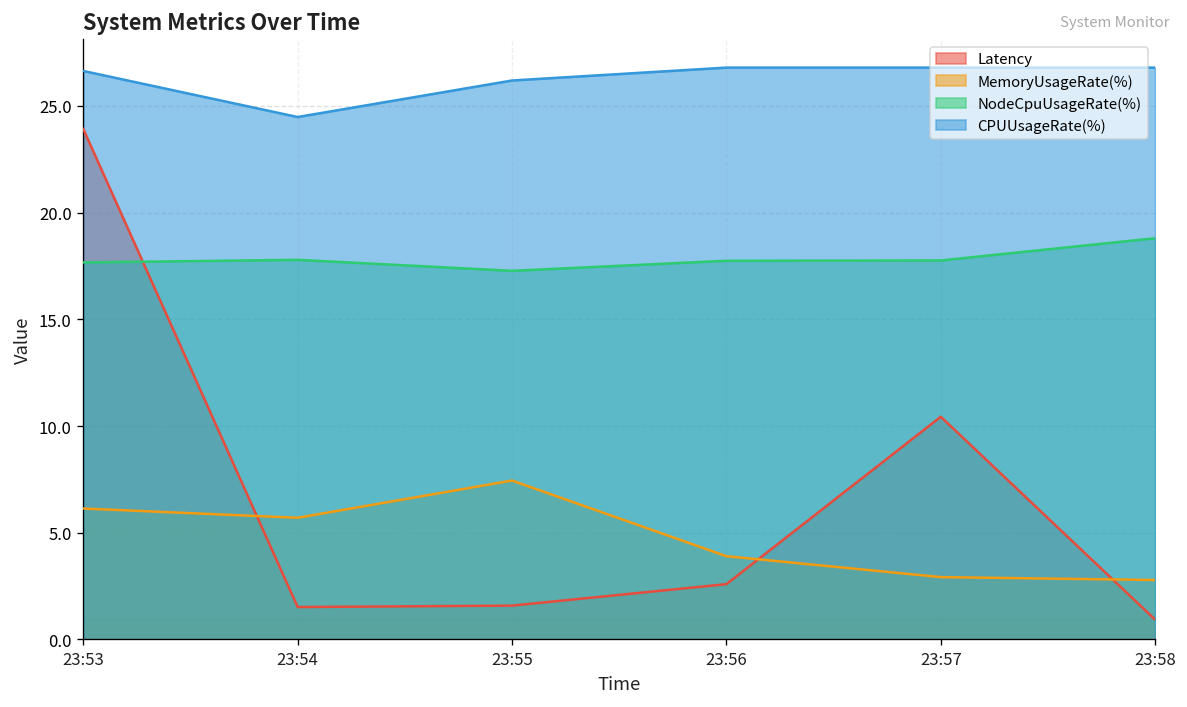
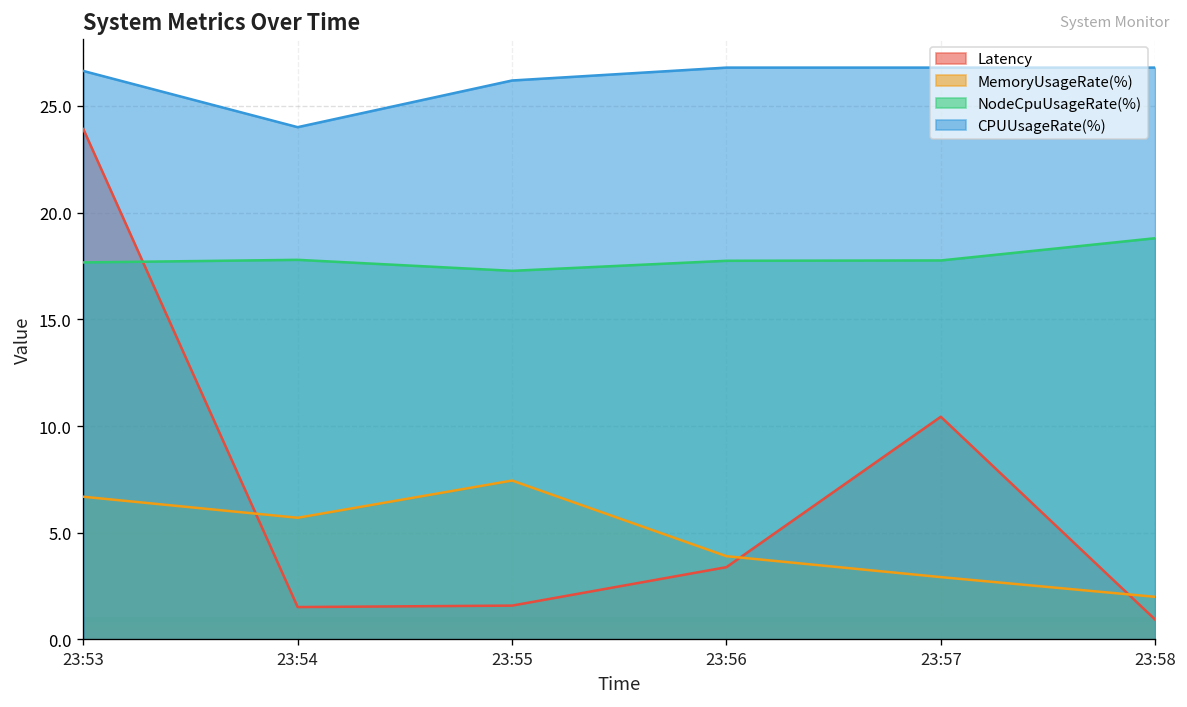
  {
    "Latency": {
      "23:53": 23.9,
      "23:54": 1.5,
      "23:55": 1.6,
-     "23:56": 2.6,
+     "23:56": 3.4,
      "23:57": 10.4,
      "23:58": 0.9
    },
    "MemoryUsageRate(%)": {
-     "23:53": 6.1,
+     "23:53": 6.7,
      "23:54": 5.7,
      "23:55": 7.4,
      "23:56": 3.9,
      "23:57": 2.9,
-     "23:58": 2.8
+     "23:58": 2.0
    },
    "NodeCpuUsageRate(%)": {
      "23:53": 17.7,
      "23:54": 17.8,
      "23:55": 17.3,
      "23:56": 17.7,
      "23:57": 17.8,
      "23:58": 18.8
    },
    "CPUUsageRate(%)": {
      "23:53": 26.6,
-     "23:54": 24.5,
+     "23:54": 24.0,
      "23:55": 26.2,
      "23:56": 26.8,
      "23:58": 26.8
    }
  }
